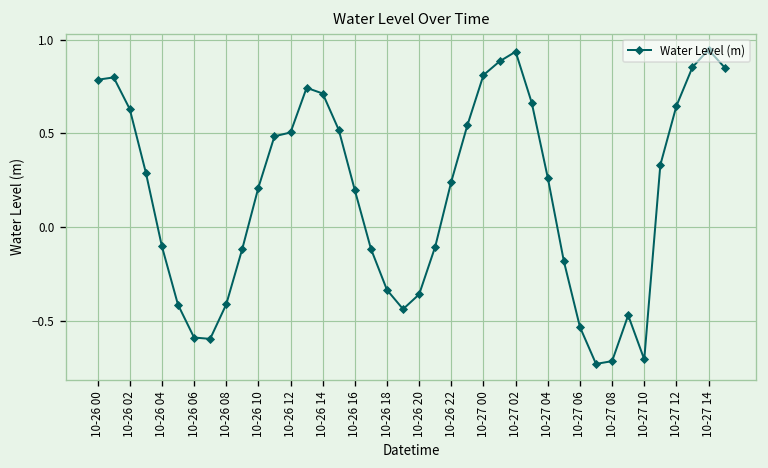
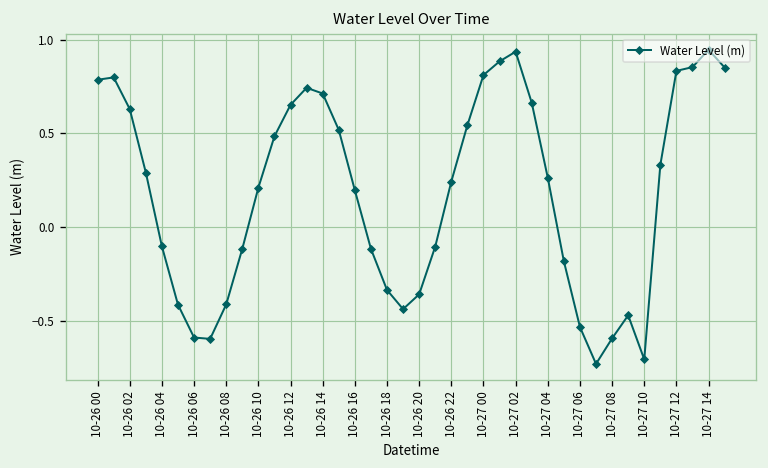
  {
    "10-26 00": 0.79,
    "10-26 02": 0.63,
    "10-26 04": -0.10,
    "10-26 06": -0.59,
    "10-26 08": -0.41,
    "10-26 10": 0.21,
-   "10-26 12": 0.50,
+   "10-26 12": 0.65,
    "10-26 14": 0.71,
    "10-26 16": 0.20,
    "10-26 18": -0.34,
    "10-26 20": -0.36,
    "10-26 22": 0.24,
    "10-27 00": 0.81,
    "10-27 02": 0.94,
    "10-27 04": 0.26,
    "10-27 06": -0.53,
-   "10-27 08": -0.72,
+   "10-27 08": -0.59,
    "10-27 10": -0.71,
-   "10-27 12": 0.65
+   "10-27 12": 0.83
  }
